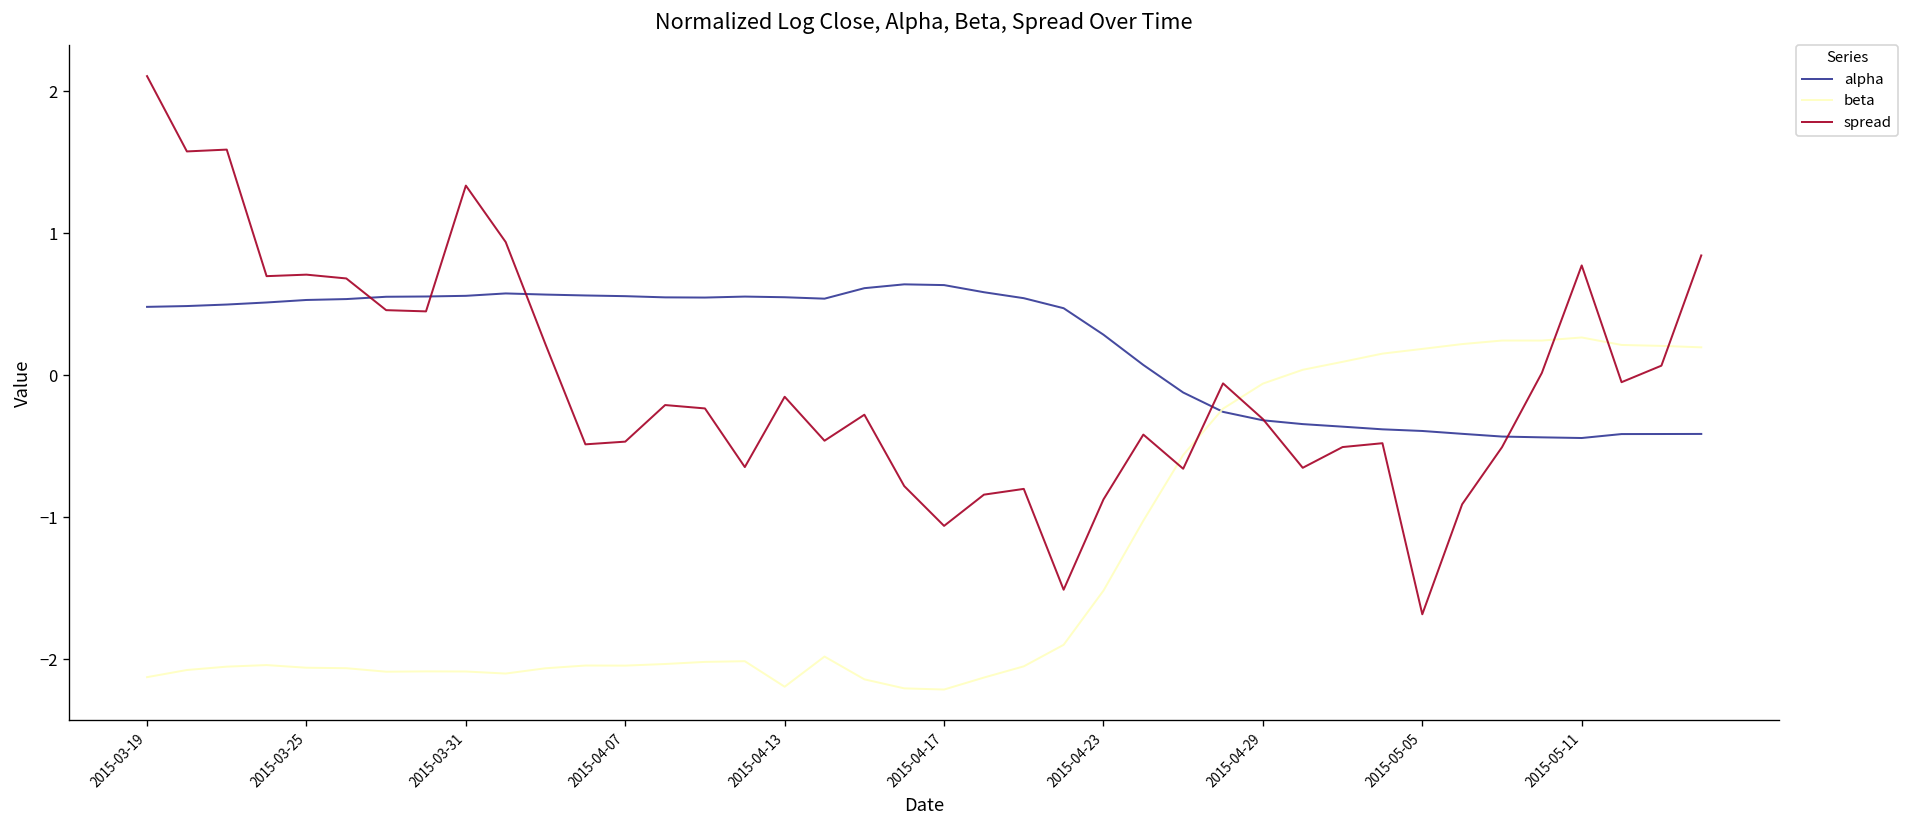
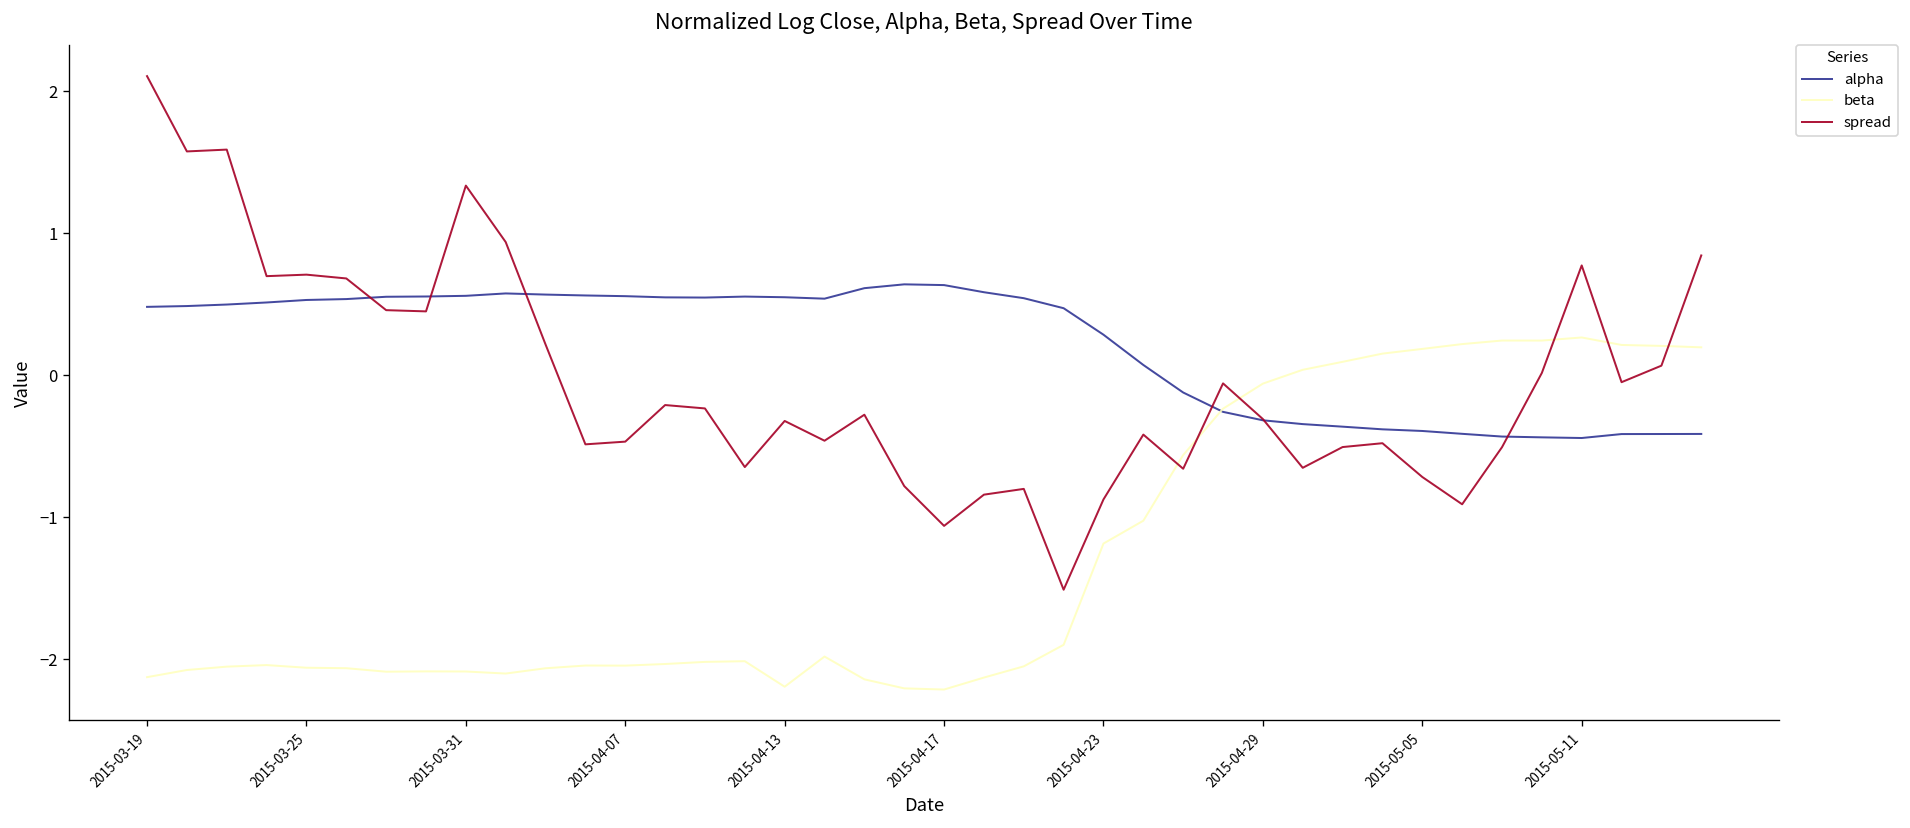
  {
    "alpha": {
      "2015-03-19": 0.48,
      "2015-03-25": 0.53,
      "2015-03-31": 0.56,
      "2015-04-07": 0.56,
      "2015-04-13": 0.55,
      "2015-04-17": 0.63,
      "2015-04-23": 0.28,
      "2015-05-05": -0.39,
      "2015-05-11": -0.44
    },
    "beta": {
      "2015-03-19": -2.13,
      "2015-03-25": -2.06,
      "2015-03-31": -2.09,
      "2015-04-07": -2.05,
      "2015-04-13": -2.19,
      "2015-04-17": -2.21,
-     "2015-04-23": -1.52,
+     "2015-04-23": -1.19,
      "2015-04-29": -0.06,
      "2015-05-05": 0.18,
      "2015-05-11": 0.27
    },
    "spread": {
      "2015-03-19": 2.11,
      "2015-03-25": 0.71,
      "2015-03-31": 1.33,
      "2015-04-07": -0.47,
-     "2015-04-13": -0.15,
+     "2015-04-13": -0.32,
      "2015-04-17": -1.06,
      "2015-04-23": -0.88,
-     "2015-05-05": -1.68,
+     "2015-05-05": -0.72,
      "2015-05-11": 0.77
    }
  }
